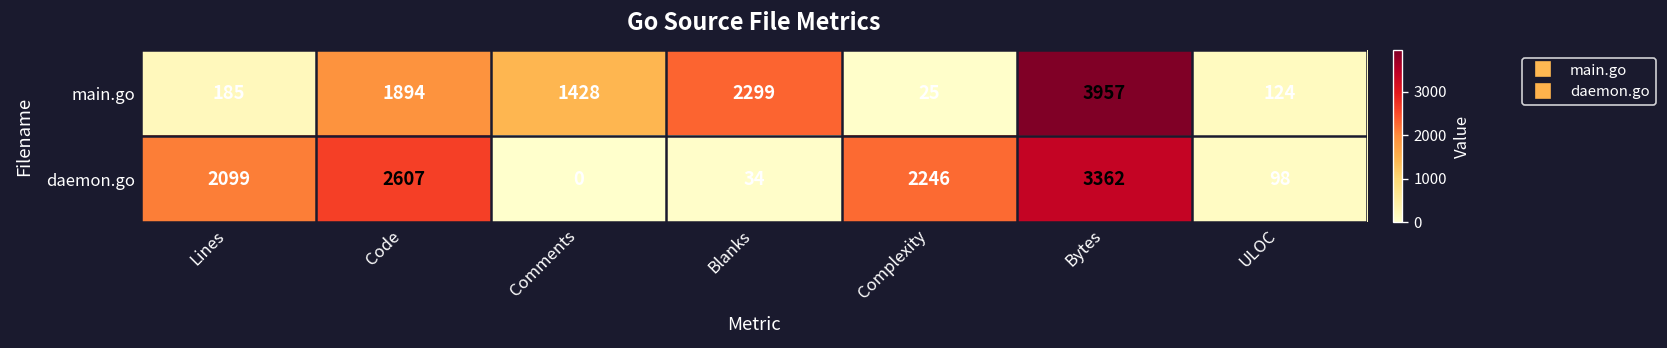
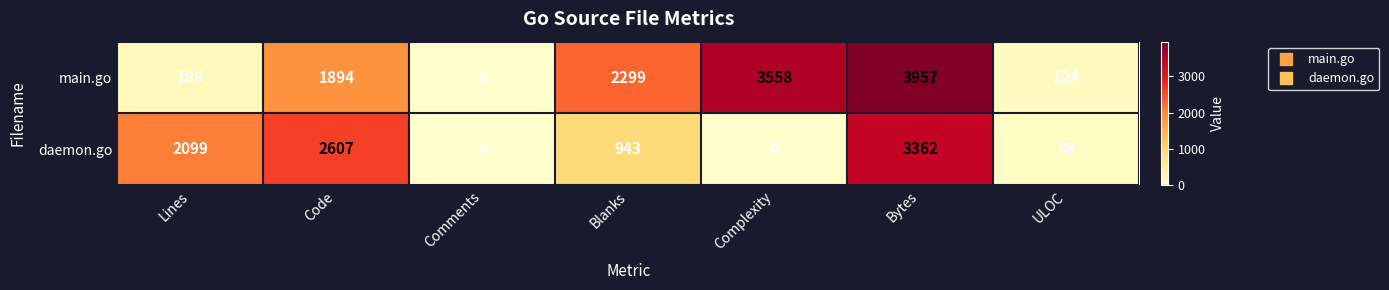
  {
    "main.go": {
      "Lines": 185,
      "Code": 1894,
-     "Comments": 1428,
+     "Comments": 0,
      "Blanks": 2299,
-     "Complexity": 25,
+     "Complexity": 3558,
      "Bytes": 3957,
      "ULOC": 124
    },
    "daemon.go": {
      "Lines": 2099,
      "Code": 2607,
      "Comments": 0,
-     "Blanks": 34,
-     "Complexity": 2246,
+     "Blanks": 943,
+     "Complexity": 35,
      "Bytes": 3362,
      "ULOC": 98
    }
  }
